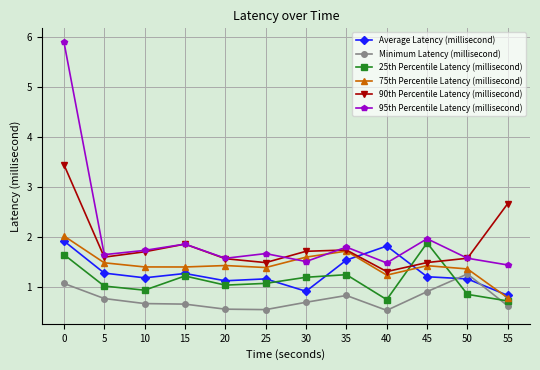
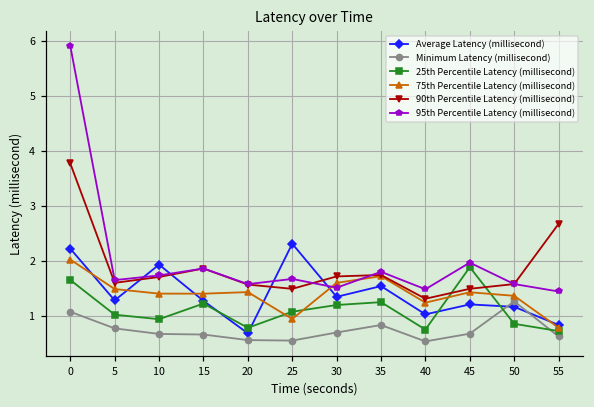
  {
    "Average Latency (millisecond)": {
-     "0": 1.9,
+     "0": 2.2,
      "5": 1.3,
-     "10": 1.2,
-     "20": 1.1,
-     "25": 1.2,
-     "30": 0.9,
+     "10": 1.9,
+     "20": 0.7,
+     "25": 2.3,
+     "30": 1.3,
      "35": 1.5,
-     "40": 1.8,
+     "40": 1.0,
      "45": 1.2,
      "50": 1.2
    },
    "Minimum Latency (millisecond)": {
      "0": 1.1,
      "5": 0.8,
      "10": 0.7,
      "15": 0.7,
      "20": 0.6,
      "25": 0.5,
      "30": 0.7,
      "35": 0.8,
      "40": 0.5,
-     "45": 0.9,
+     "45": 0.7,
      "50": 1.3,
      "55": 0.6
    },
    "25th Percentile Latency (millisecond)": {
      "0": 1.6,
      "5": 1.0,
      "10": 0.9,
-     "20": 1.0,
+     "20": 0.8,
      "25": 1.1,
      "30": 1.2,
      "35": 1.2,
      "40": 0.7,
      "45": 1.9,
      "50": 0.9,
      "55": 0.7
    },
    "75th Percentile Latency (millisecond)": {
      "0": 2.0,
      "5": 1.5,
      "10": 1.4,
      "15": 1.4,
      "20": 1.4,
-     "25": 1.4,
+     "25": 0.9,
      "30": 1.6,
      "40": 1.2,
      "45": 1.4,
      "50": 1.4
    },
    "90th Percentile Latency (millisecond)": {
-     "0": 3.4,
+     "0": 3.8,
      "5": 1.6,
      "25": 1.5,
      "30": 1.7,
      "40": 1.3,
      "45": 1.5,
      "55": 2.7
    },
    "95th Percentile Latency (millisecond)": {
      "0": 5.9,
      "5": 1.6,
      "25": 1.7,
      "30": 1.5,
      "35": 1.8,
      "40": 1.5,
      "45": 2.0,
      "55": 1.4
    }
  }
